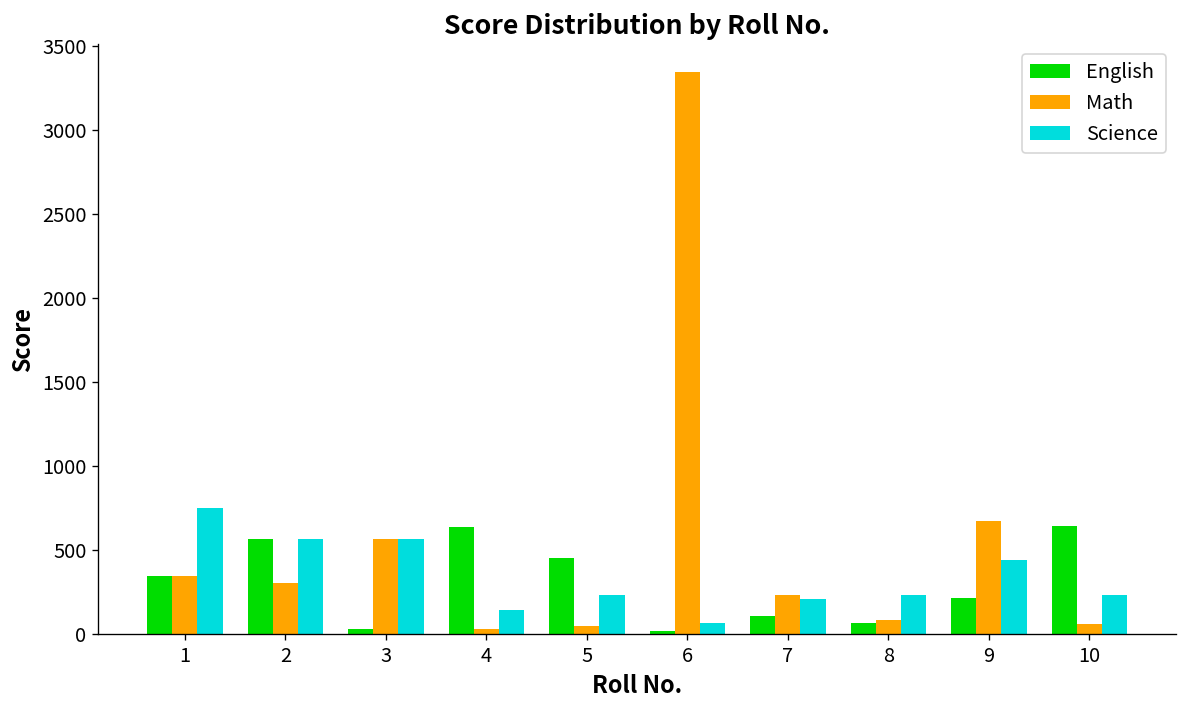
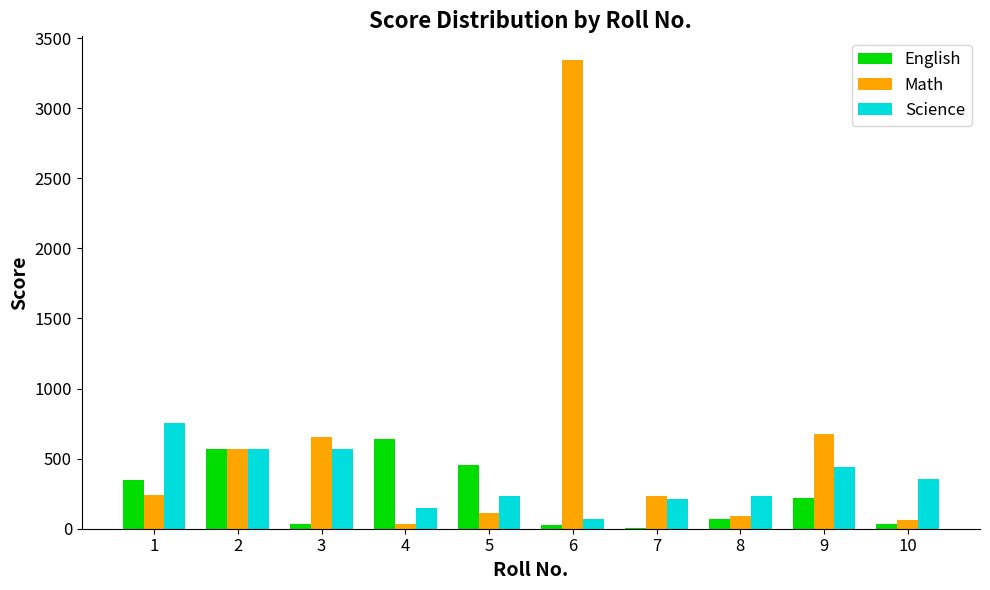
  {
    "English": {
      "1": 350,
      "2": 570,
      "3": 30,
      "4": 640,
      "5": 460,
      "6": 20,
-     "7": 110,
+     "7": 10,
      "8": 70,
      "9": 220,
-     "10": 640
+     "10": 30
    },
    "Math": {
-     "1": 350,
-     "2": 310,
-     "3": 570,
+     "1": 240,
+     "2": 570,
+     "3": 660,
      "4": 30,
-     "5": 50,
+     "5": 110,
      "6": 3350,
      "7": 230,
      "8": 90,
      "9": 680,
      "10": 60
    },
    "Science": {
      "1": 750,
      "2": 570,
      "3": 570,
      "4": 150,
      "5": 230,
      "6": 70,
      "7": 210,
      "8": 230,
      "9": 440,
-     "10": 230
+     "10": 360
    }
  }
